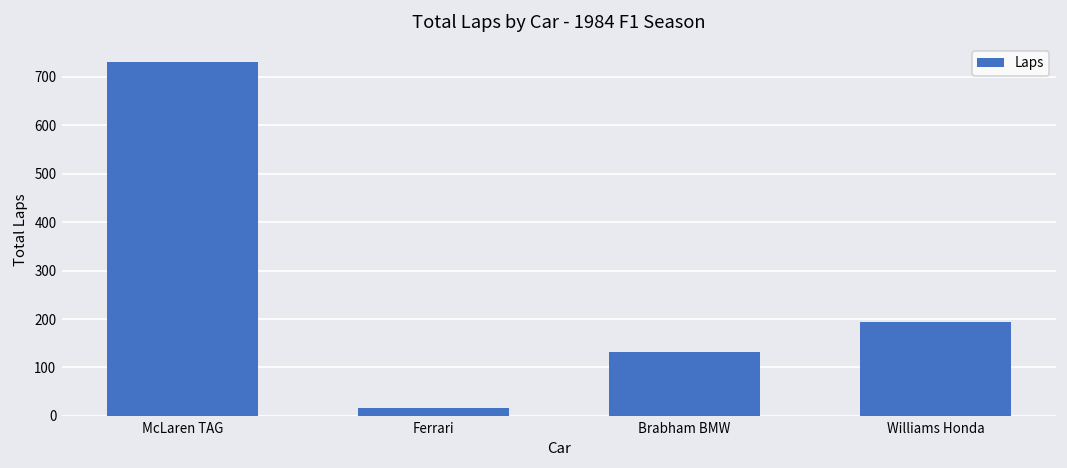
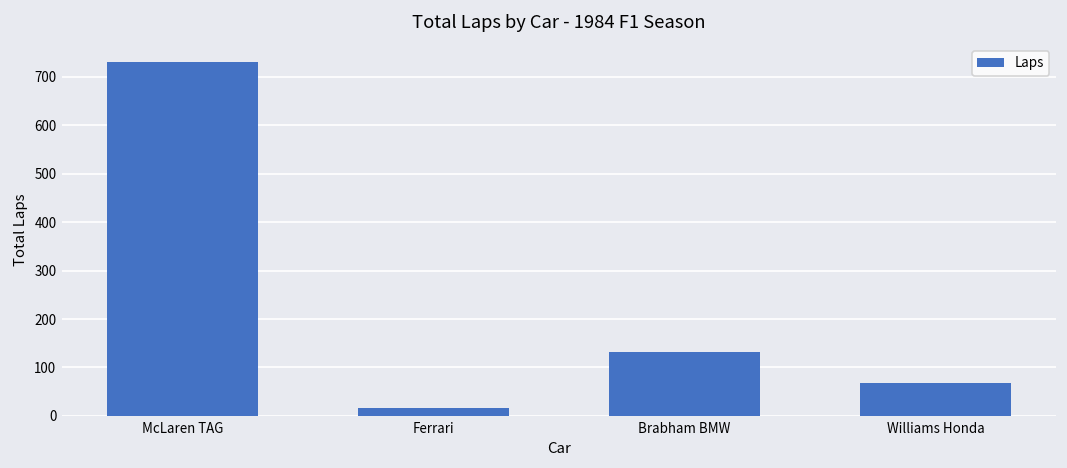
  {
    "McLaren TAG": 730,
    "Ferrari": 20,
    "Brabham BMW": 130,
-   "Williams Honda": 190
+   "Williams Honda": 70
  }
